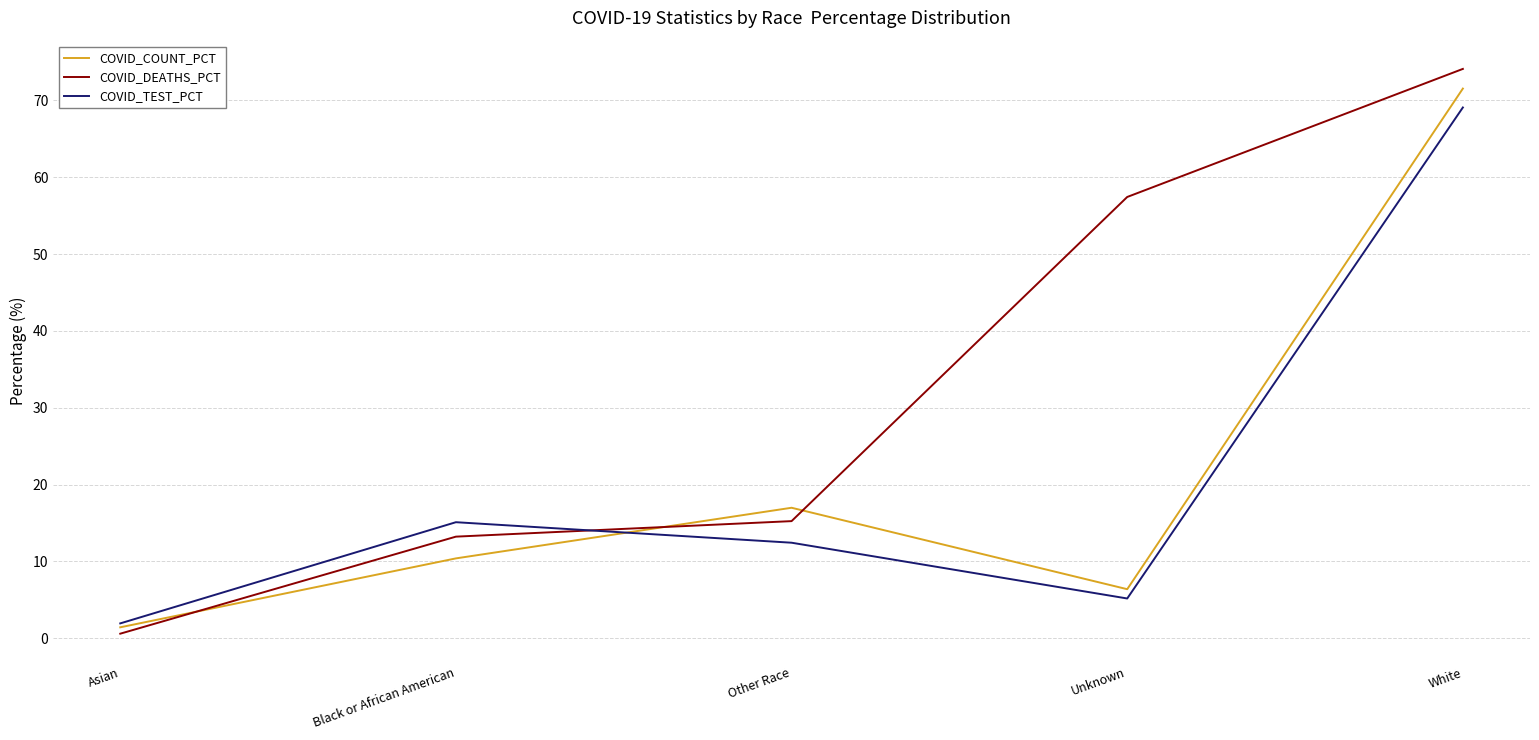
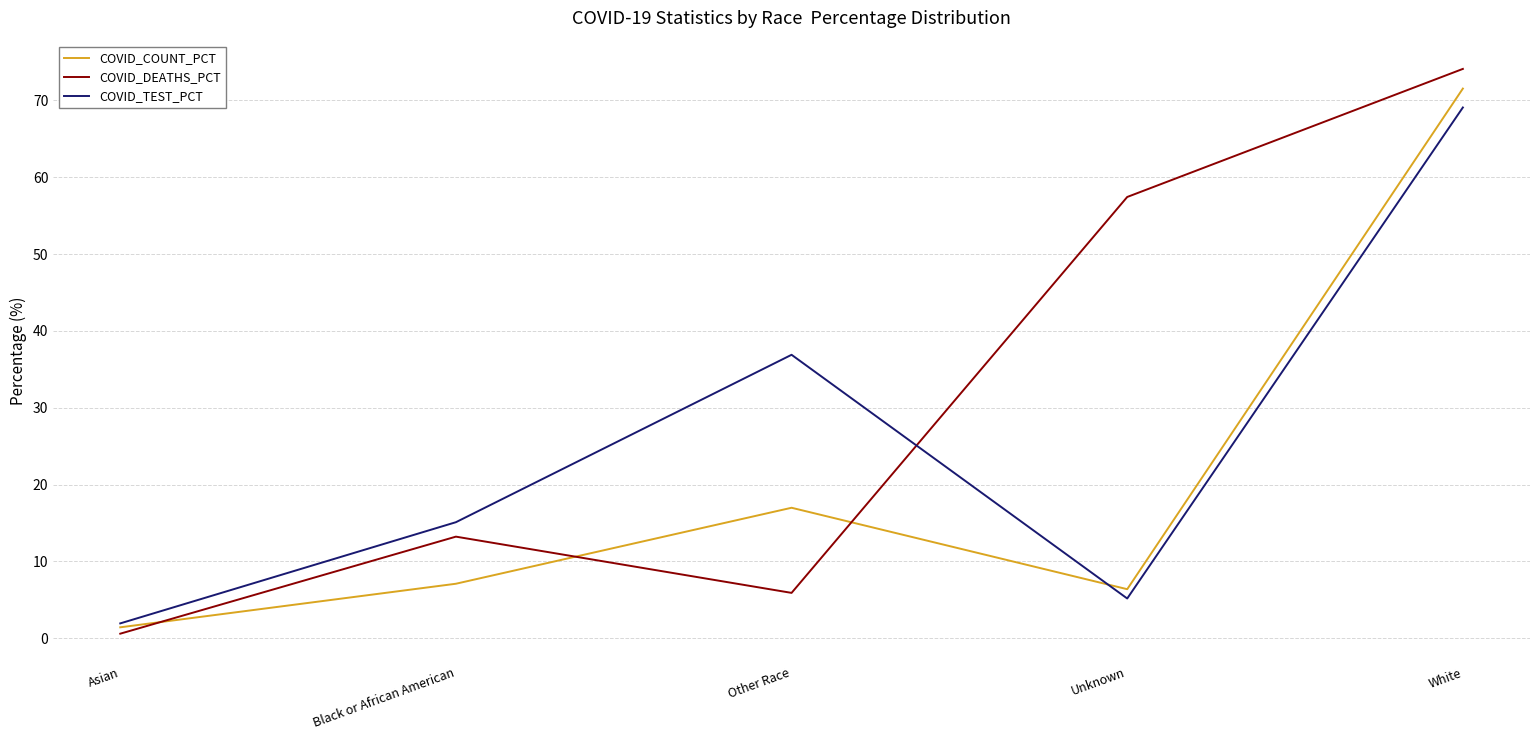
  {
    "COVID_COUNT_PCT": {
      "Asian": 1,
-     "Black or African American": 10,
+     "Black or African American": 7,
      "Other Race": 17,
      "Unknown": 6,
      "White": 72
    },
    "COVID_DEATHS_PCT": {
      "Asian": 1,
      "Black or African American": 13,
-     "Other Race": 15,
+     "Other Race": 6,
      "Unknown": 57,
      "White": 74
    },
    "COVID_TEST_PCT": {
      "Asian": 2,
      "Black or African American": 15,
-     "Other Race": 12,
+     "Other Race": 37,
      "Unknown": 5,
      "White": 69
    }
  }
